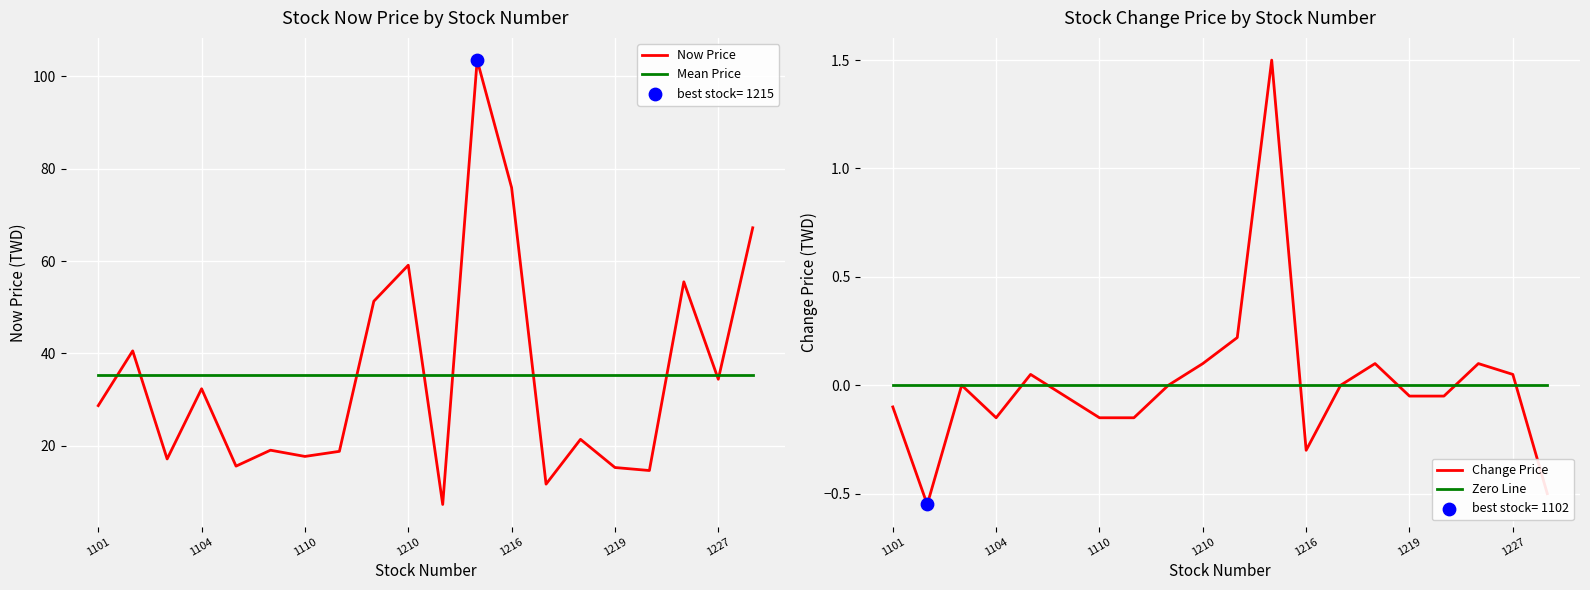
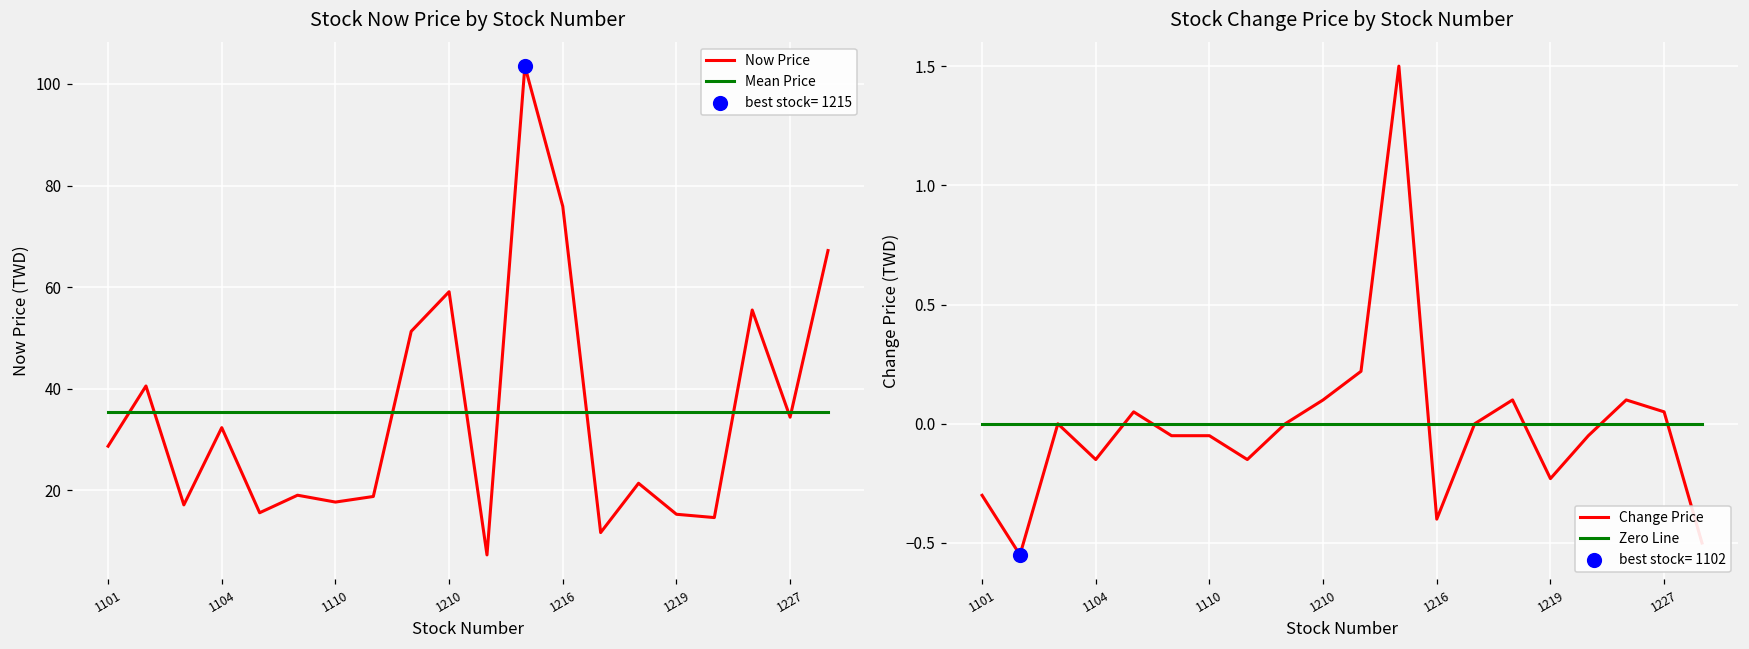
  {
    "Stock Now Price by Stock Number": {
      "Now Price": {
        "1101": 29,
        "1104": 32,
        "1110": 18,
        "1210": 59,
        "1216": 76,
        "1219": 15,
        "1227": 34
      },
      "Mean Price": {
        "1101": 35,
        "1104": 35,
        "1110": 35,
        "1210": 35,
        "1216": 35,
        "1219": 35,
        "1227": 35
      }
    },
    "Stock Change Price by Stock Number": {
      "Change Price": {
-       "1101": -0.1,
+       "1101": -0.3,
        "1104": -0.15,
-       "1110": -0.15,
+       "1110": -0.05,
        "1210": 0.10,
-       "1216": -0.3,
-       "1219": -0.05,
+       "1216": -0.4,
+       "1219": -0.23,
        "1227": 0.05
      },
      "Zero Line": {
        "1101": 0.00,
        "1104": 0.00,
        "1110": 0.00,
        "1210": 0.00,
        "1216": 0.00,
        "1219": 0.00,
        "1227": 0.00
      }
    }
  }
